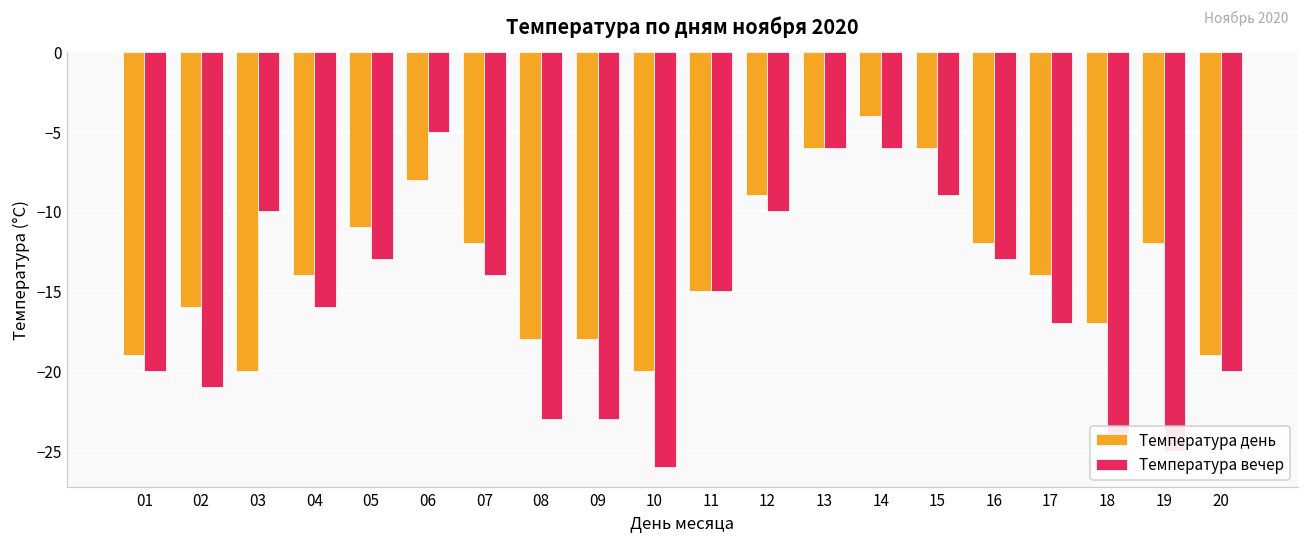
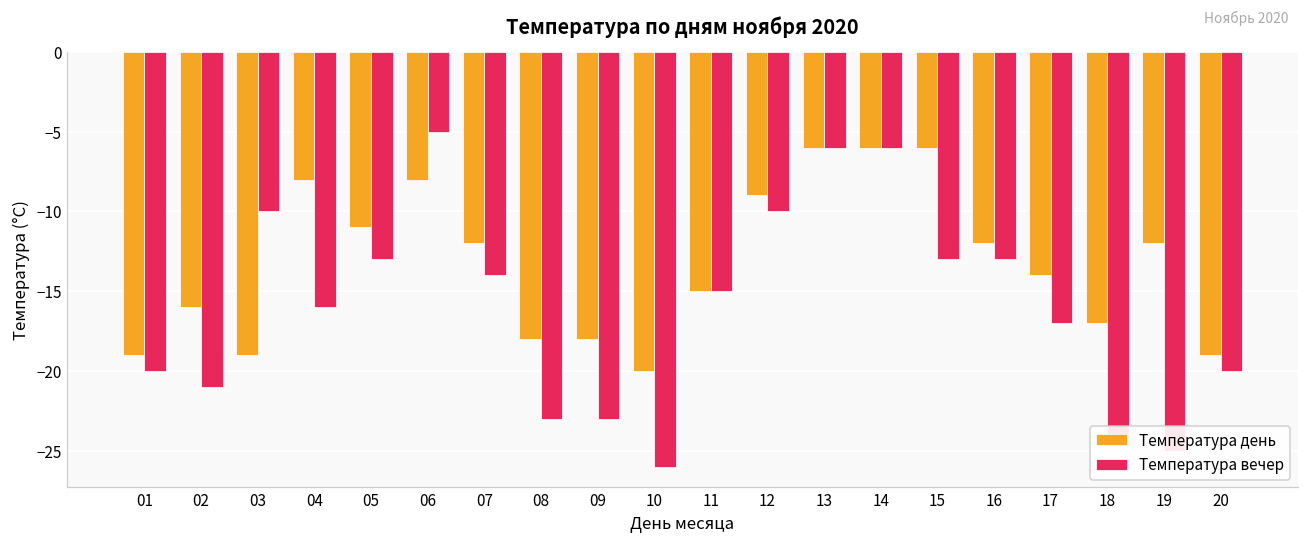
  {
    "Температура день": {
      "01": -19,
      "02": -16,
-     "03": -20,
-     "04": -14,
+     "03": -19,
+     "04": -8,
      "05": -11,
      "06": -8,
      "07": -12,
      "08": -18,
      "09": -18,
      "10": -20,
      "11": -15,
      "12": -9,
      "13": -6,
-     "14": -4,
+     "14": -6,
      "15": -6,
      "16": -12,
      "17": -14,
      "18": -17,
      "19": -12,
      "20": -19
    },
    "Температура вечер": {
      "01": -20,
      "02": -21,
      "03": -10,
      "04": -16,
      "05": -13,
      "06": -5,
      "07": -14,
      "08": -23,
      "09": -23,
      "10": -26,
      "11": -15,
      "12": -10,
      "13": -6,
      "14": -6,
-     "15": -9,
+     "15": -13,
      "16": -13,
      "17": -17,
      "20": -20
    }
  }
